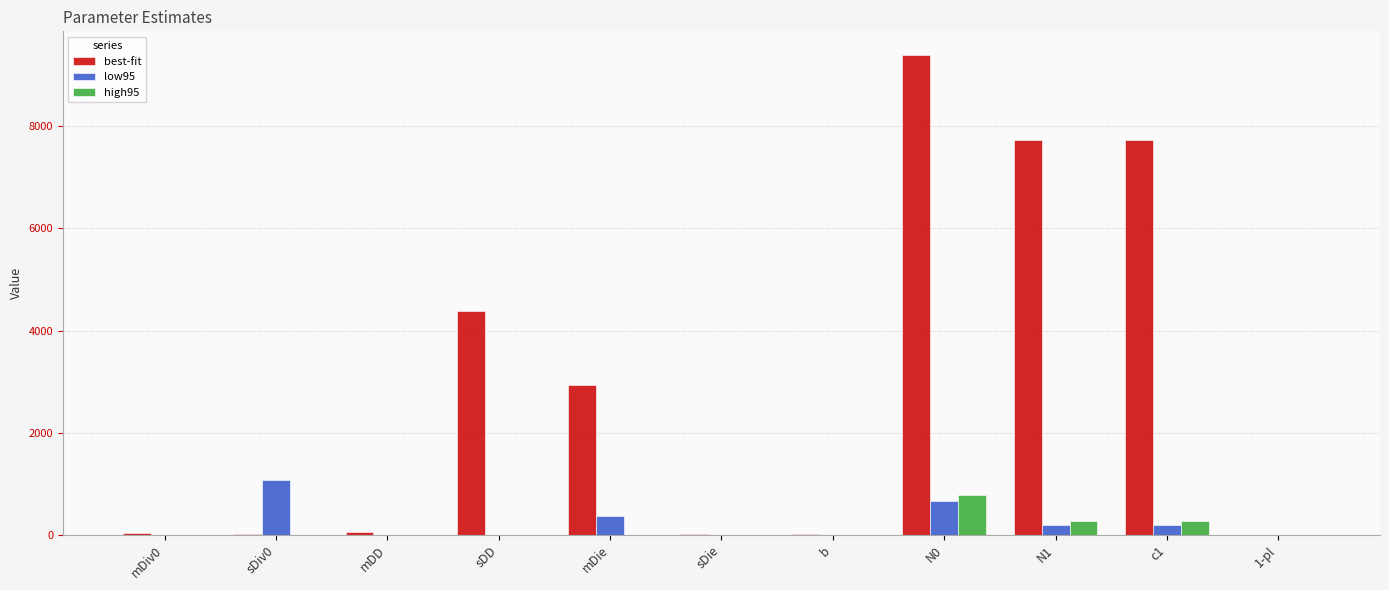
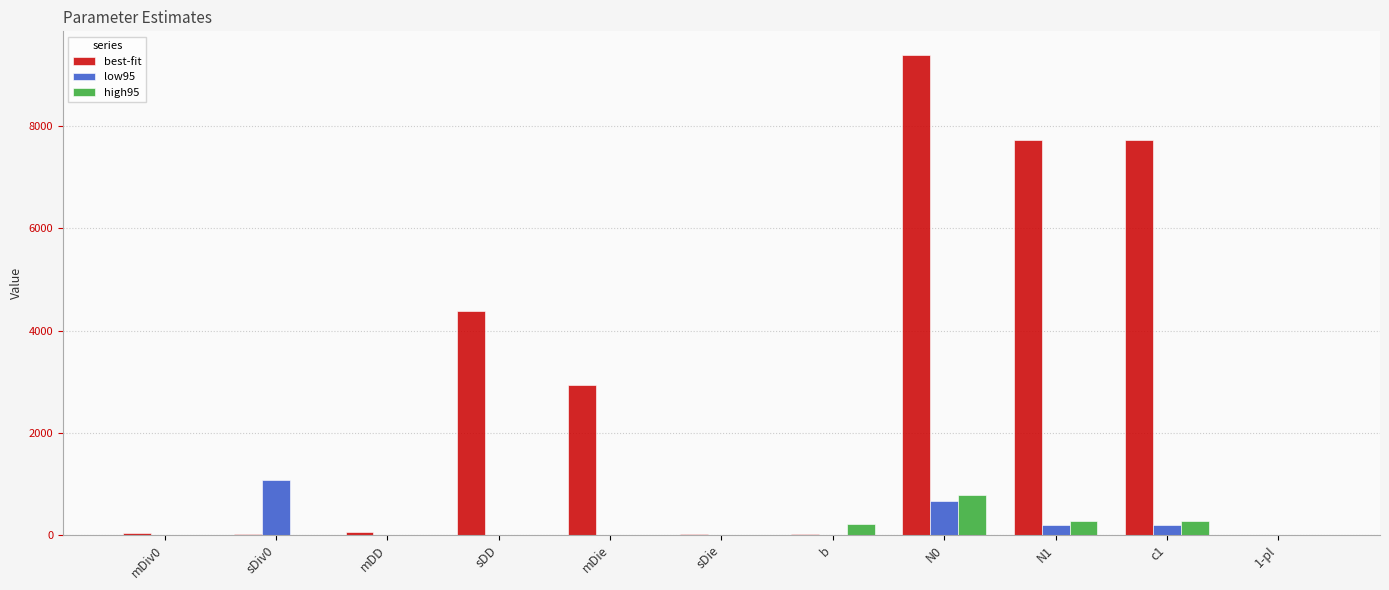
  {
    "best-fit": {
      "mDD": 100,
      "sDD": 4400,
      "mDie": 2900,
      "N0": 9400,
      "N1": 7700,
      "c1": 7700
    },
    "low95": {
      "sDiv0": 1100,
      "mDD": 0,
      "sDD": 0,
-     "mDie": 400,
+     "mDie": 0,
      "N0": 700,
      "N1": 200,
      "c1": 200
    },
    "high95": {
      "mDD": 0,
      "sDD": 0,
-     "b": 0,
+     "b": 200,
      "N0": 800,
      "N1": 300,
      "c1": 300
    }
  }
